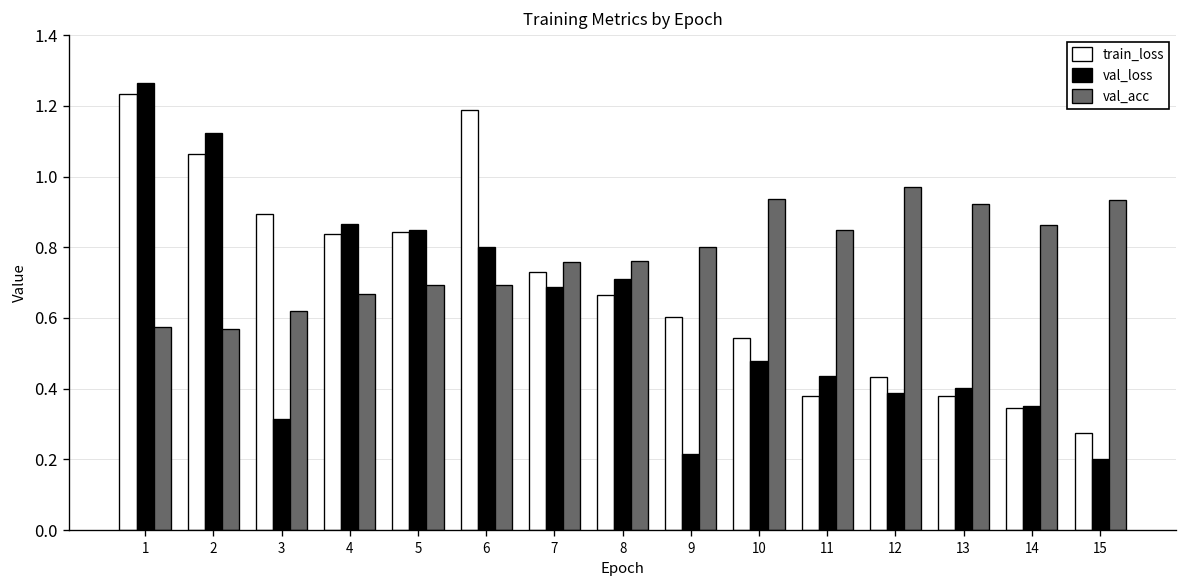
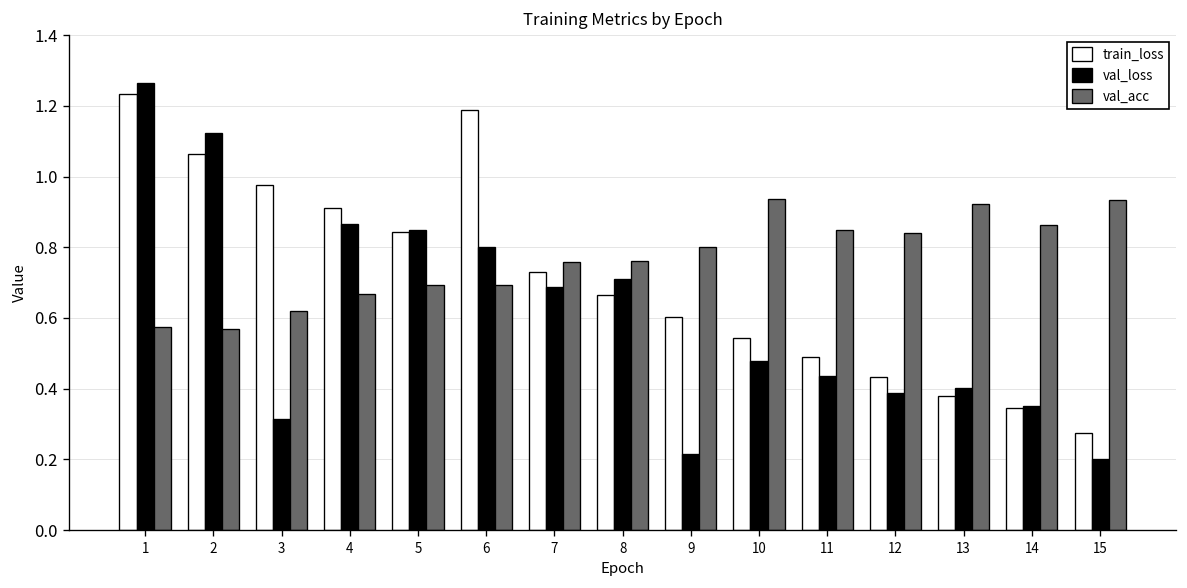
  {
    "train_loss": {
      "1": 1.23,
      "2": 1.06,
-     "3": 0.89,
-     "4": 0.84,
+     "3": 0.98,
+     "4": 0.91,
      "5": 0.84,
      "6": 1.19,
      "7": 0.73,
      "8": 0.67,
      "9": 0.60,
      "10": 0.54,
-     "11": 0.38,
+     "11": 0.49,
      "12": 0.43,
      "13": 0.38,
      "14": 0.34,
      "15": 0.27
    },
    "val_loss": {
      "1": 1.26,
      "2": 1.12,
      "3": 0.31,
      "4": 0.86,
      "5": 0.85,
      "6": 0.80,
      "7": 0.69,
      "8": 0.71,
      "9": 0.21,
      "10": 0.48,
      "11": 0.43,
      "12": 0.39,
      "13": 0.40,
      "14": 0.35,
      "15": 0.20
    },
    "val_acc": {
      "1": 0.57,
      "2": 0.57,
      "3": 0.62,
      "4": 0.67,
      "5": 0.69,
      "6": 0.69,
      "7": 0.76,
      "8": 0.76,
      "9": 0.80,
      "10": 0.94,
      "11": 0.85,
-     "12": 0.97,
+     "12": 0.84,
      "13": 0.92,
      "14": 0.86,
      "15": 0.93
    }
  }
